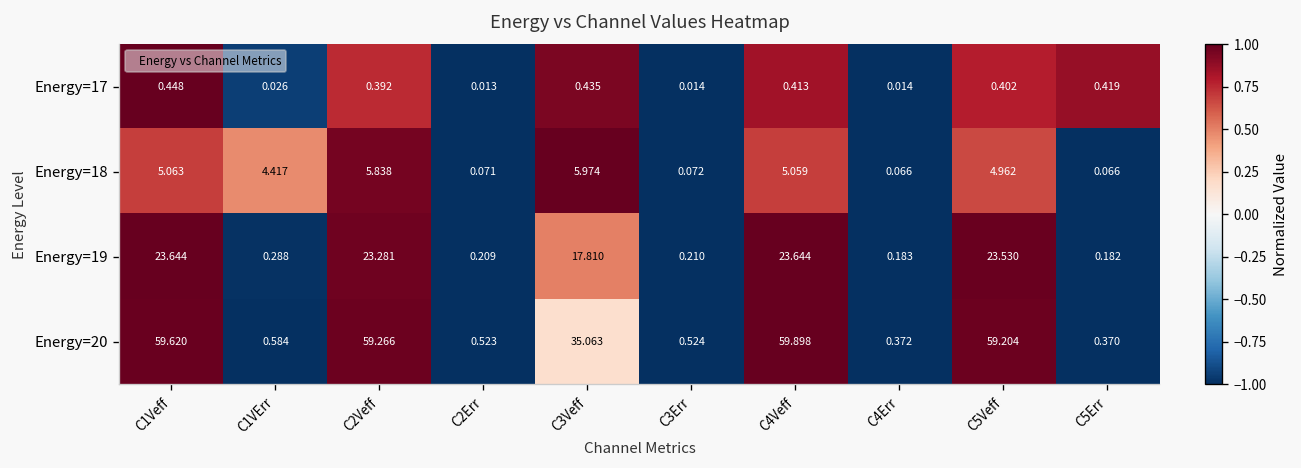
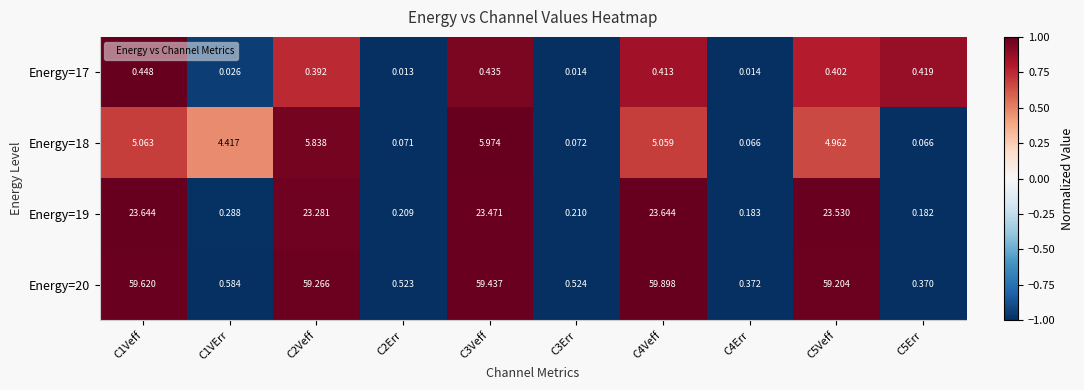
  {
    "Energy=17": {
      "C1Veff": 0.448,
      "C1VErr": 0.026,
      "C2Veff": 0.392,
      "C2Err": 0.013,
      "C3Veff": 0.435,
      "C3Err": 0.014,
      "C4Veff": 0.413,
      "C4Err": 0.014,
      "C5Veff": 0.402,
      "C5Err": 0.419
    },
    "Energy=18": {
      "C1Veff": 5.063,
      "C1VErr": 4.417,
      "C2Veff": 5.838,
      "C2Err": 0.071,
      "C3Veff": 5.974,
      "C3Err": 0.072,
      "C4Veff": 5.059,
      "C4Err": 0.066,
      "C5Veff": 4.962,
      "C5Err": 0.066
    },
    "Energy=19": {
      "C1Veff": 23.644,
      "C1VErr": 0.288,
      "C2Veff": 23.281,
      "C2Err": 0.209,
-     "C3Veff": 17.810,
+     "C3Veff": 23.471,
      "C3Err": 0.210,
      "C4Veff": 23.644,
      "C4Err": 0.183,
      "C5Veff": 23.530,
      "C5Err": 0.182
    },
    "Energy=20": {
      "C1Veff": 59.620,
      "C1VErr": 0.584,
      "C2Veff": 59.266,
      "C2Err": 0.523,
-     "C3Veff": 35.063,
+     "C3Veff": 59.437,
      "C3Err": 0.524,
      "C4Veff": 59.898,
      "C4Err": 0.372,
      "C5Veff": 59.204,
      "C5Err": 0.370
    }
  }
